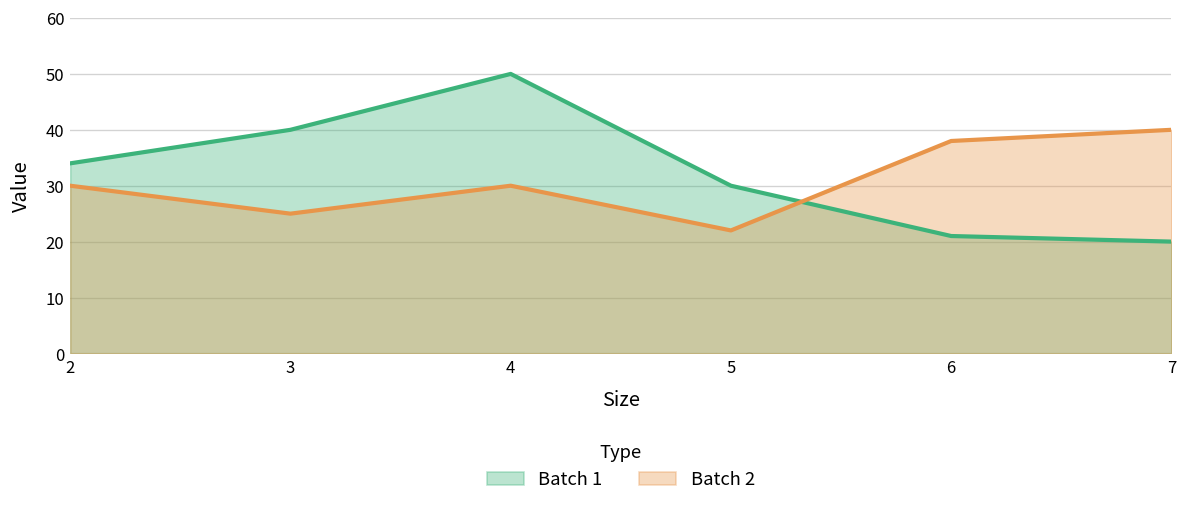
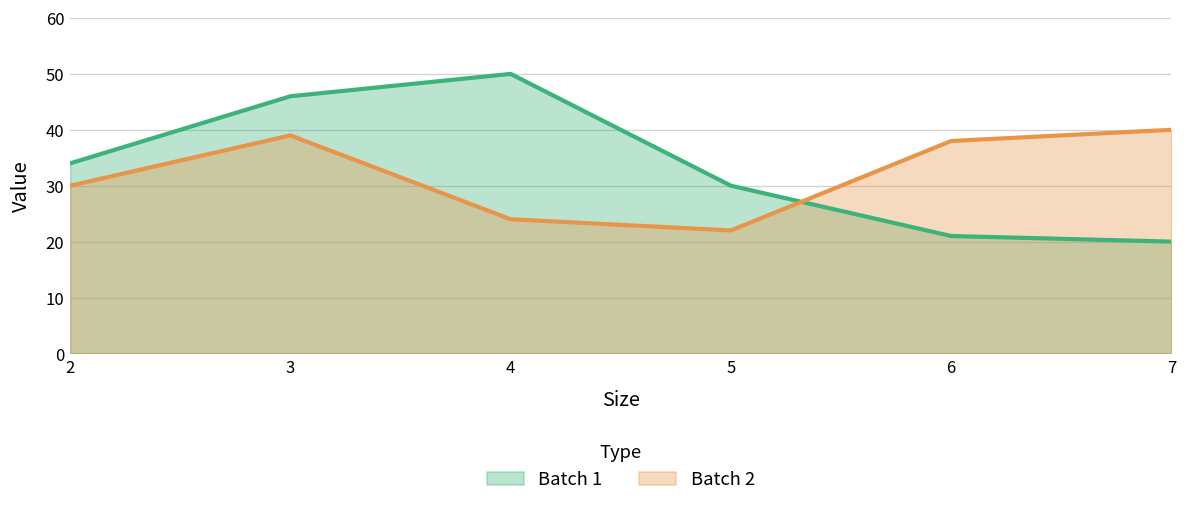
  {
    "Batch 1": {
      "2": 34,
-     "3": 40,
+     "3": 46,
      "4": 50,
      "5": 30,
      "6": 21,
      "7": 20
    },
    "Batch 2": {
      "2": 30,
-     "3": 25,
-     "4": 30,
+     "3": 39,
+     "4": 24,
      "5": 22,
      "6": 38,
      "7": 40
    }
  }
